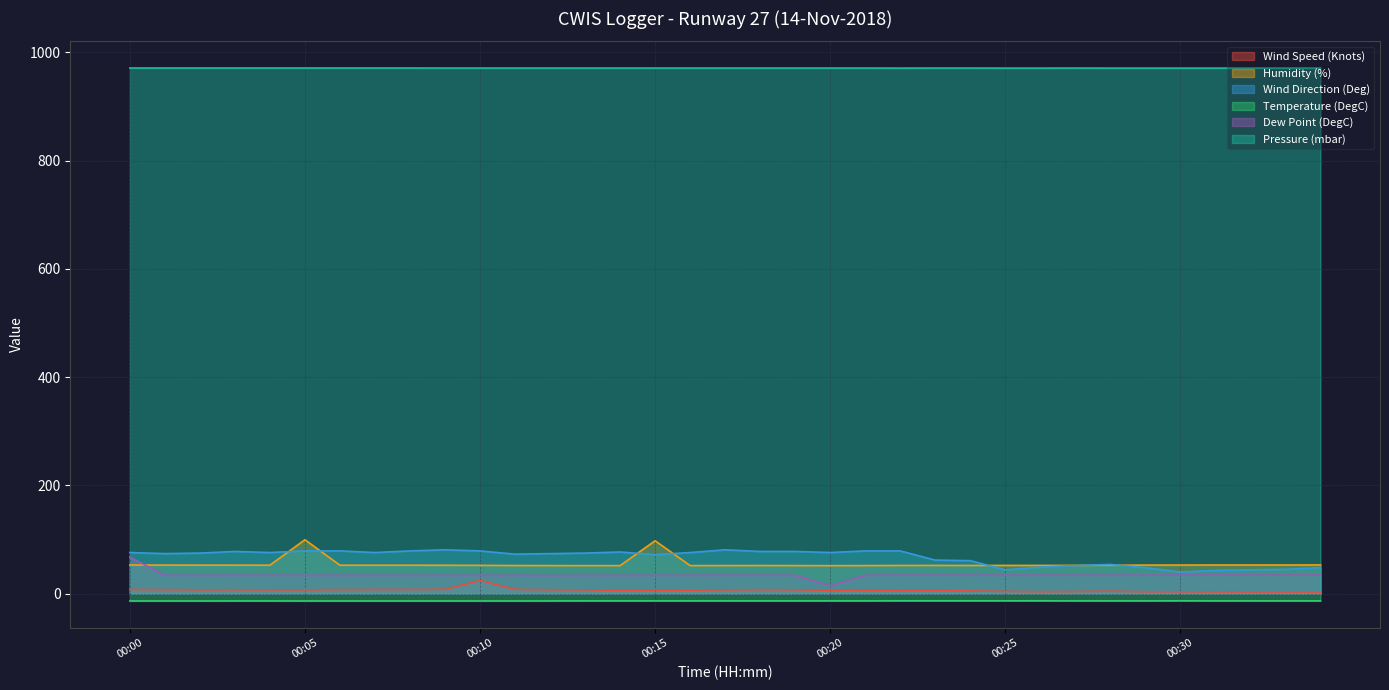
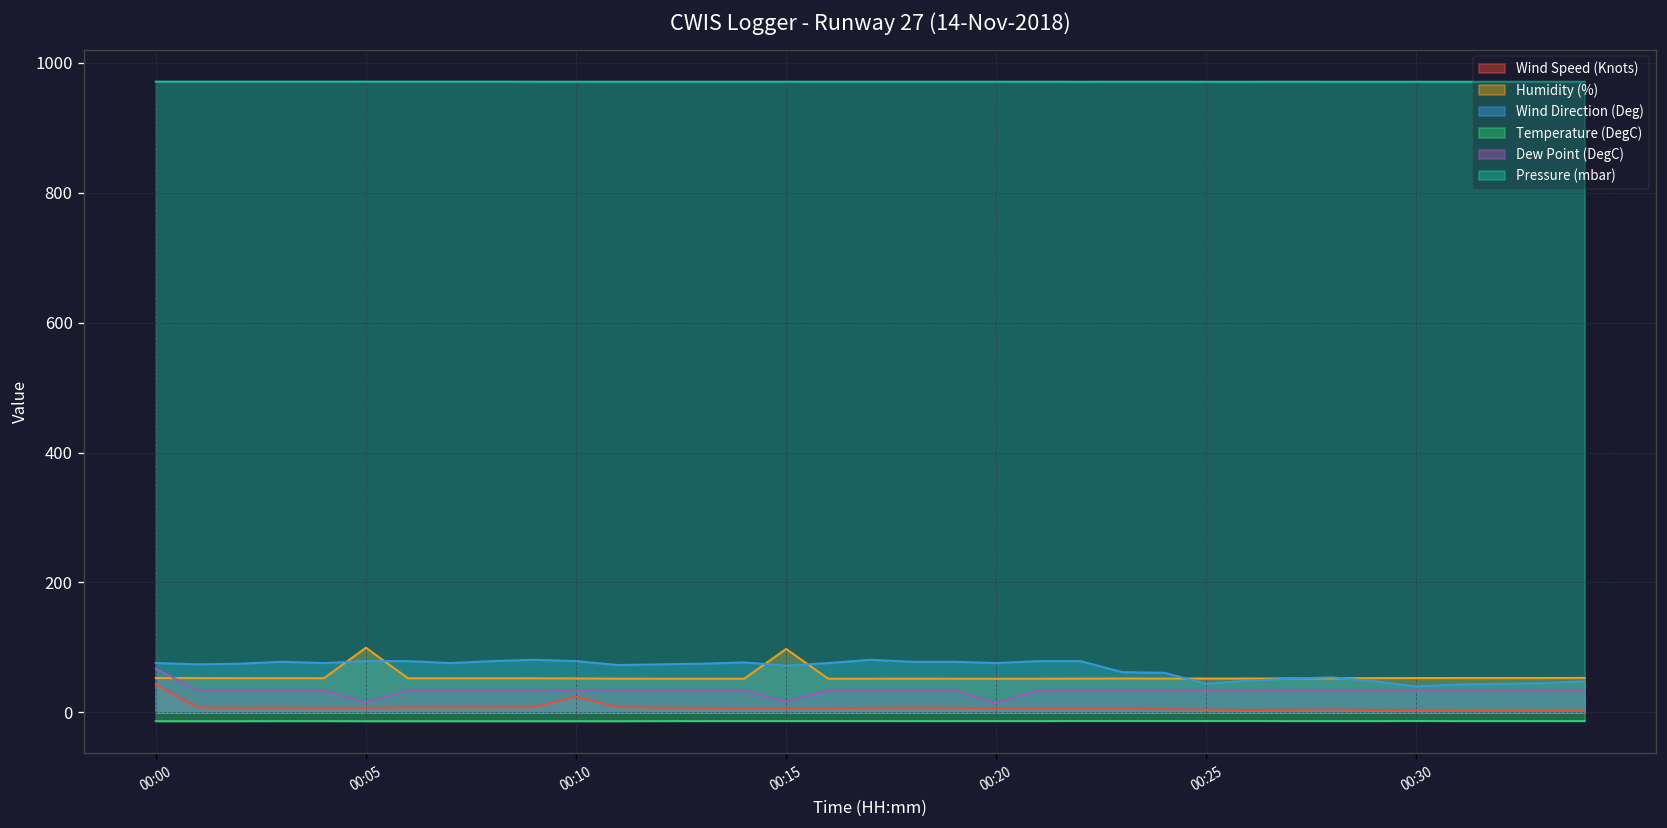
  {
    "Wind Speed (Knots)": {
-     "00:00": 10,
+     "00:00": 40,
      "00:05": 10,
      "00:10": 20,
      "00:15": 10,
      "00:20": 10
    },
    "Humidity (%)": {
      "00:00": 50,
      "00:05": 100,
      "00:10": 50,
      "00:15": 100,
      "00:20": 50,
      "00:25": 50,
      "00:30": 50
    },
    "Dew Point (DegC)": {
      "00:00": 70,
-     "00:05": 30,
+     "00:05": 20,
      "00:10": 30,
-     "00:15": 30,
+     "00:15": 20,
      "00:20": 10,
      "00:25": 30,
      "00:30": 30
    }
  }
